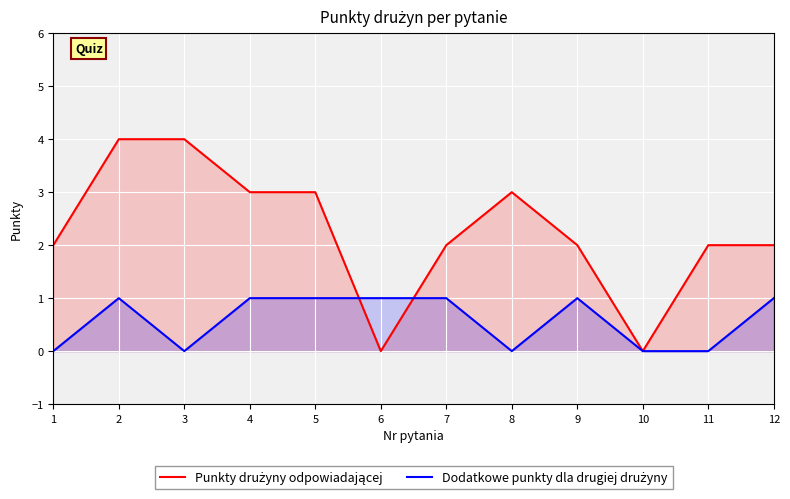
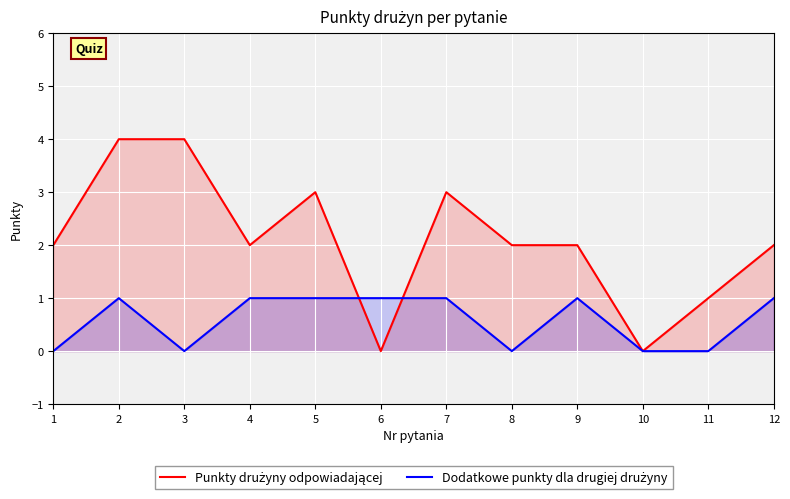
  {
    "Punkty drużyny odpowiadającej": {
      "1": 2,
      "2": 4,
      "3": 4,
-     "4": 3,
+     "4": 2,
      "5": 3,
      "6": 0,
-     "7": 2,
-     "8": 3,
+     "7": 3,
+     "8": 2,
      "9": 2,
-     "11": 2,
+     "11": 1,
      "12": 2
    },
    "Dodatkowe punkty dla drugiej drużyny": {
      "1": 0,
      "2": 1,
      "3": 0,
      "4": 1,
      "5": 1,
      "6": 1,
      "7": 1,
      "8": 0,
      "9": 1,
      "11": 0,
      "12": 1
    }
  }
